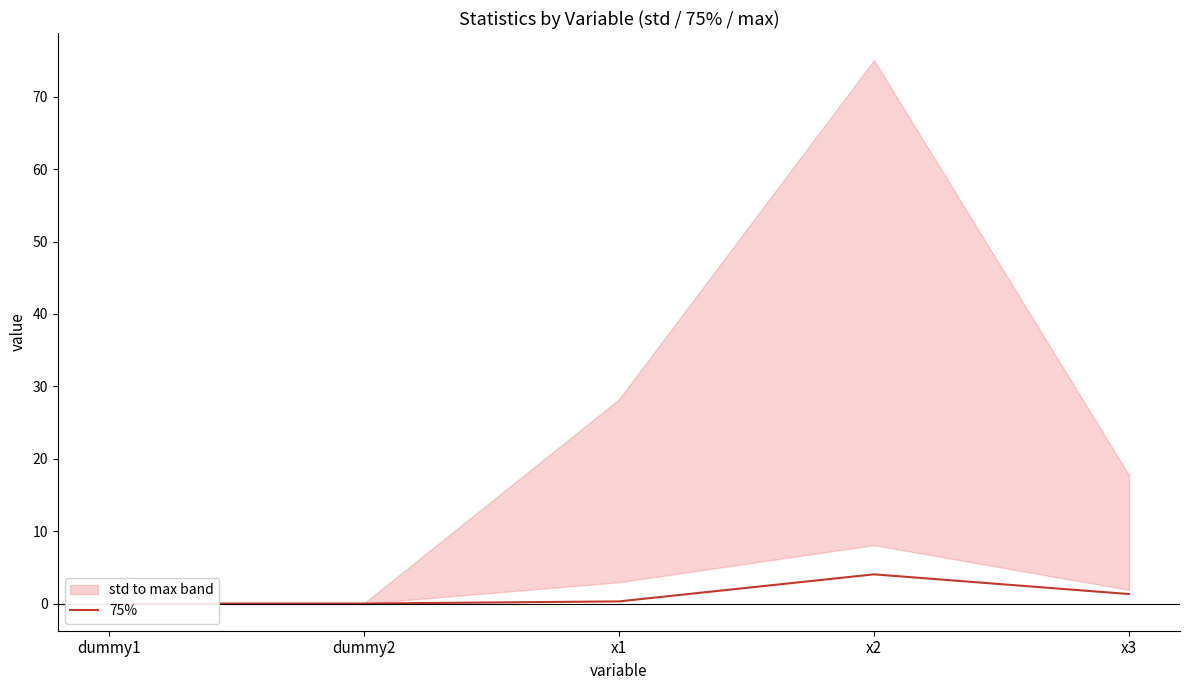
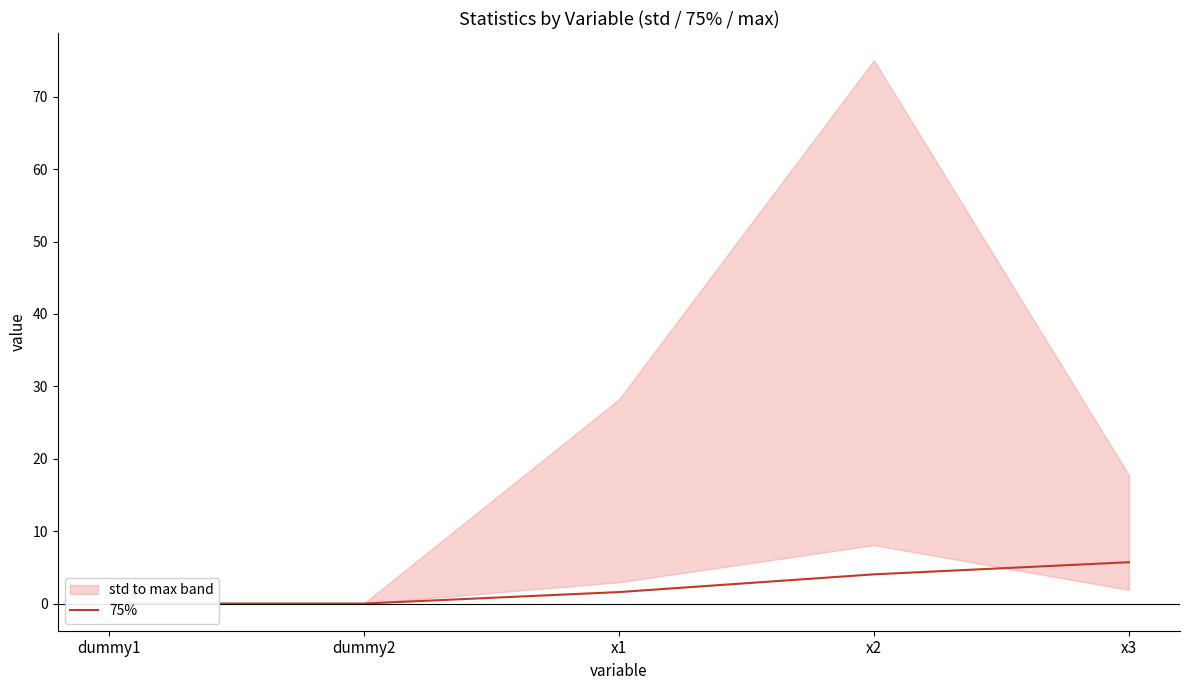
  {
    "75%": {
-     "x1": 0,
+     "x1": 2,
      "x2": 4,
-     "x3": 1
+     "x3": 6
    }
  }
